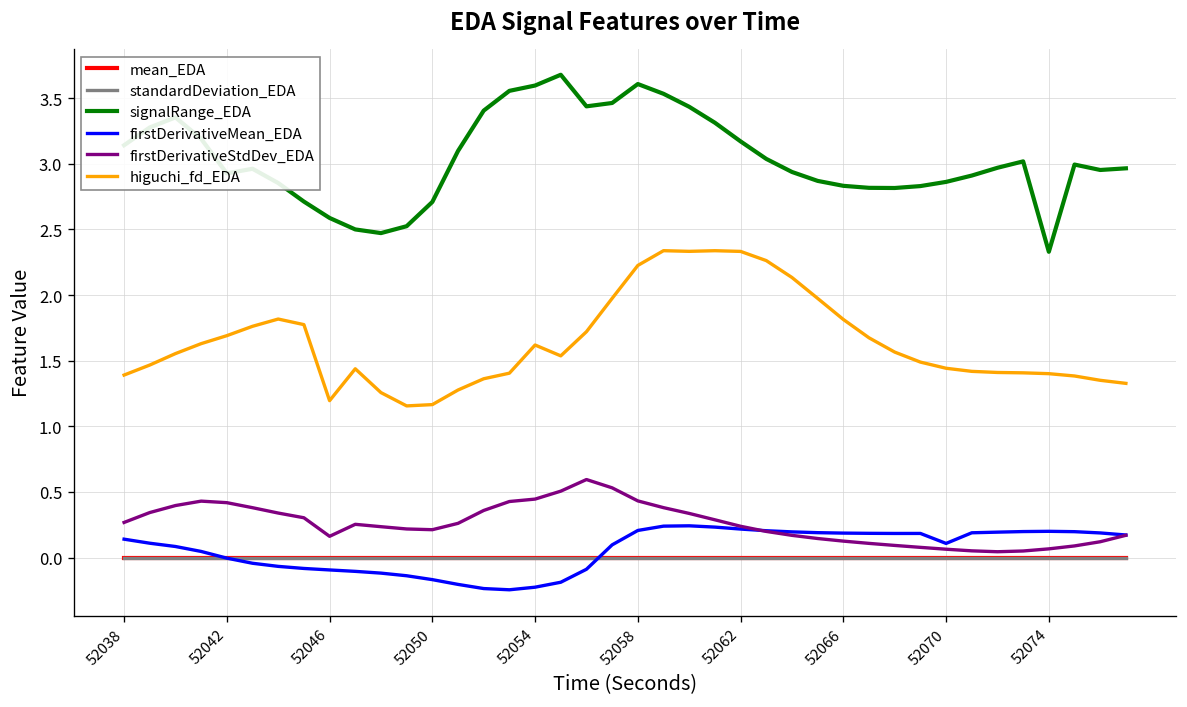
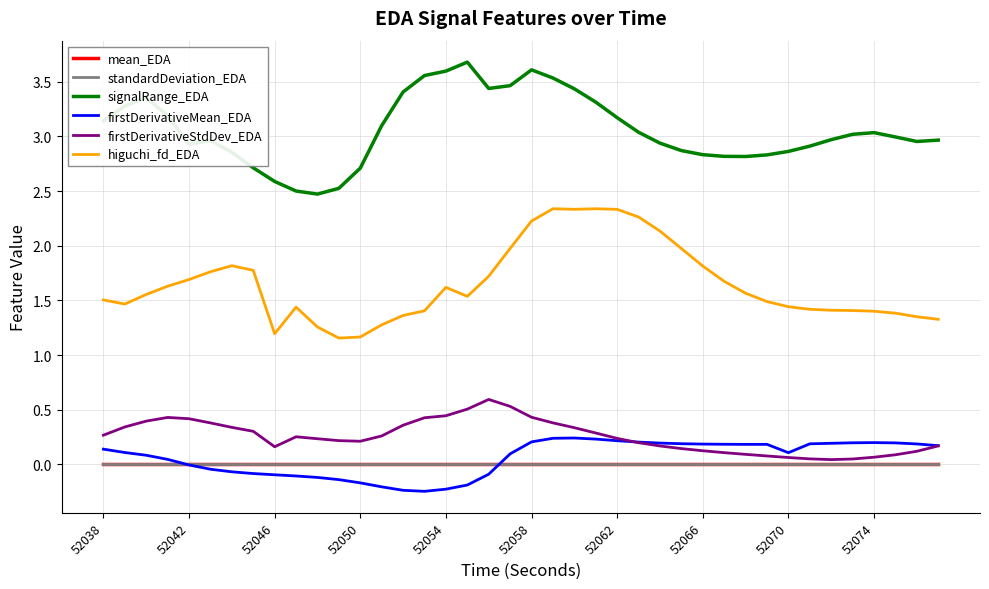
  {
    "standardDeviation_EDA": {
      "52038": 0.00,
      "52046": 0.00,
      "52050": 0.00,
      "52054": 0.00,
      "52058": 0.00,
      "52062": 0.00,
      "52066": 0.00,
      "52070": 0.00,
      "52074": 0.00
    },
    "signalRange_EDA": {
      "52046": 2.59,
      "52050": 2.71,
      "52054": 3.60,
      "52058": 3.61,
      "52062": 3.17,
      "52066": 2.83,
      "52070": 2.86,
-     "52074": 2.33
+     "52074": 3.03
    },
    "firstDerivativeMean_EDA": {
      "52038": 0.14,
      "52046": -0.09,
      "52050": -0.17,
      "52054": -0.23,
      "52058": 0.21,
      "52066": 0.19,
      "52070": 0.11,
      "52074": 0.20
    },
    "firstDerivativeStdDev_EDA": {
      "52038": 0.27,
      "52042": 0.42,
      "52046": 0.16,
      "52050": 0.21,
      "52054": 0.45,
      "52058": 0.43,
      "52066": 0.13,
      "52070": 0.06,
      "52074": 0.07
    },
    "higuchi_fd_EDA": {
-     "52038": 1.39,
+     "52038": 1.50,
      "52042": 1.69,
      "52046": 1.20,
      "52050": 1.17,
      "52054": 1.62,
      "52058": 2.23,
      "52062": 2.33,
      "52066": 1.81,
      "52070": 1.44,
      "52074": 1.40
    }
  }
